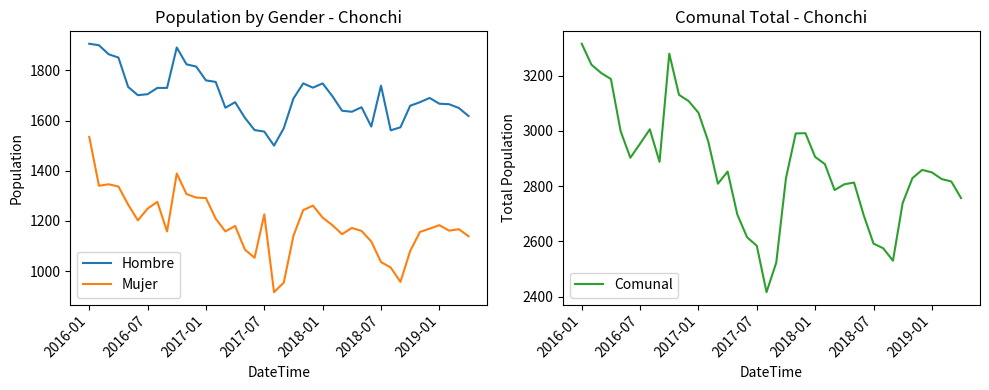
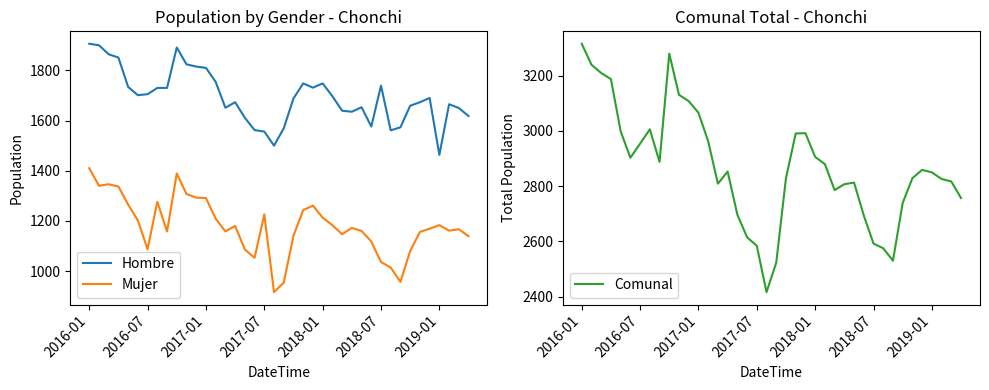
  {
    "Population by Gender - Chonchi": {
      "Hombre": {
        "2016-01": 1910,
        "2016-07": 1710,
-       "2017-01": 1760,
+       "2017-01": 1810,
        "2017-07": 1560,
        "2018-01": 1750,
        "2018-07": 1740,
-       "2019-01": 1670
+       "2019-01": 1460
      },
      "Mujer": {
-       "2016-01": 1540,
-       "2016-07": 1250,
+       "2016-01": 1410,
+       "2016-07": 1090,
        "2017-01": 1290,
        "2017-07": 1230,
        "2018-01": 1210,
        "2018-07": 1040,
        "2019-01": 1180
      }
    },
    "Comunal Total - Chonchi": {
      "2016-01": 3320,
      "2016-07": 2950,
      "2017-01": 3070,
      "2017-07": 2580,
      "2018-01": 2910,
      "2018-07": 2590,
      "2019-01": 2850
    }
  }
